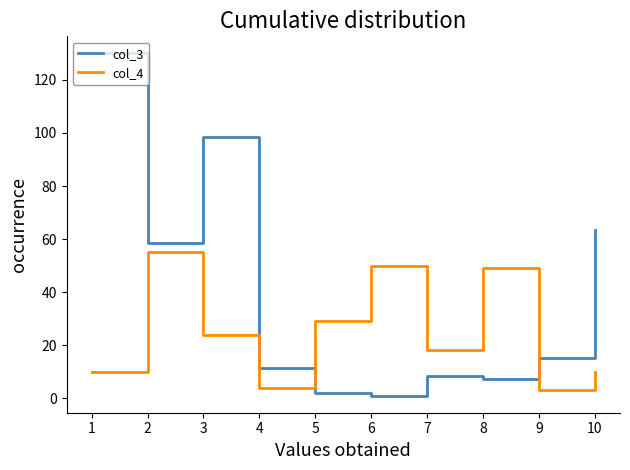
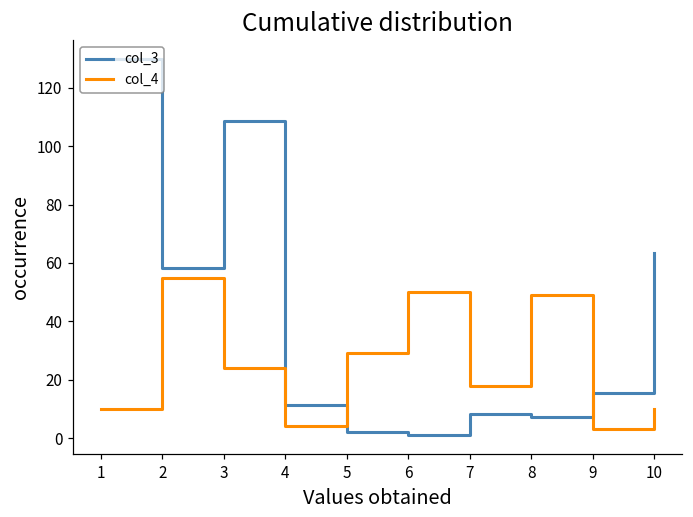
  {
    "col_3": {
      "2": 58,
-     "3": 98,
+     "3": 109,
      "4": 11,
      "5": 2,
      "6": 1,
      "7": 8,
      "8": 7,
      "9": 15,
      "10": 63
    },
    "col_4": {
      "1": 10,
      "2": 55,
      "3": 24,
      "4": 4,
      "5": 29,
      "6": 50,
      "7": 18,
      "8": 49,
      "9": 3,
      "10": 10
    }
  }
